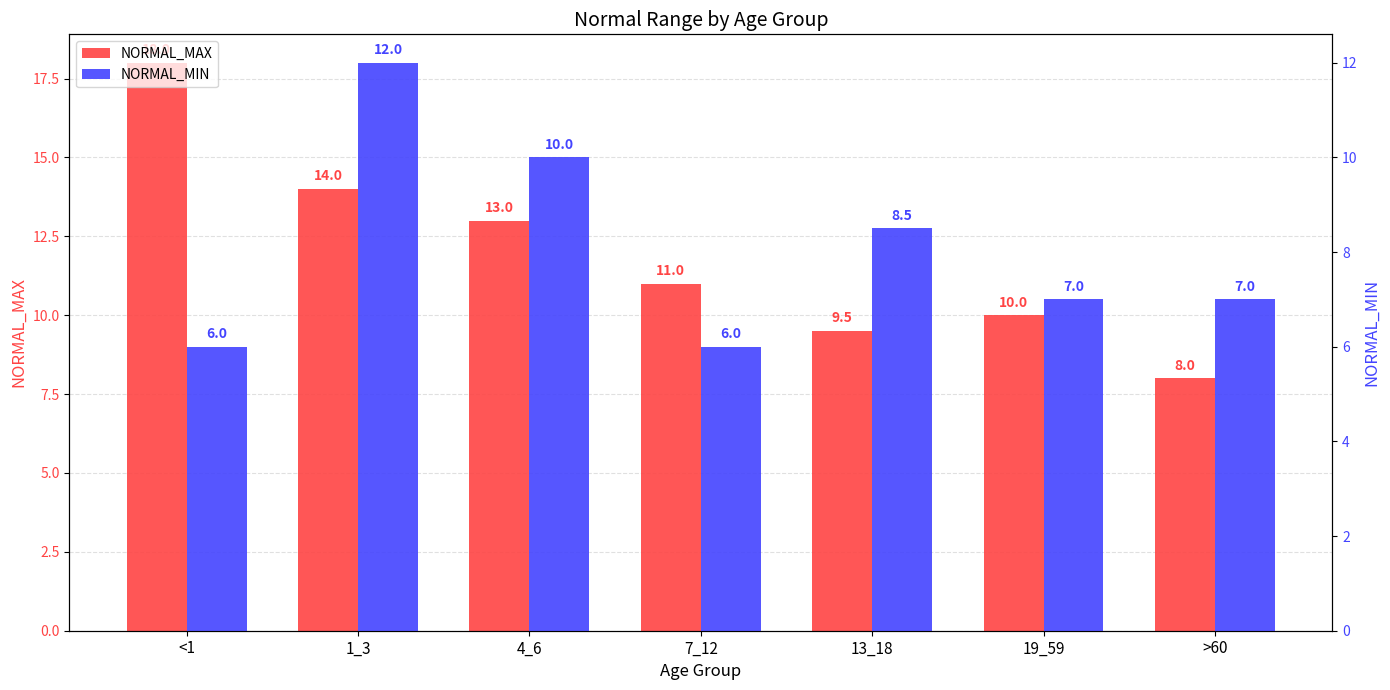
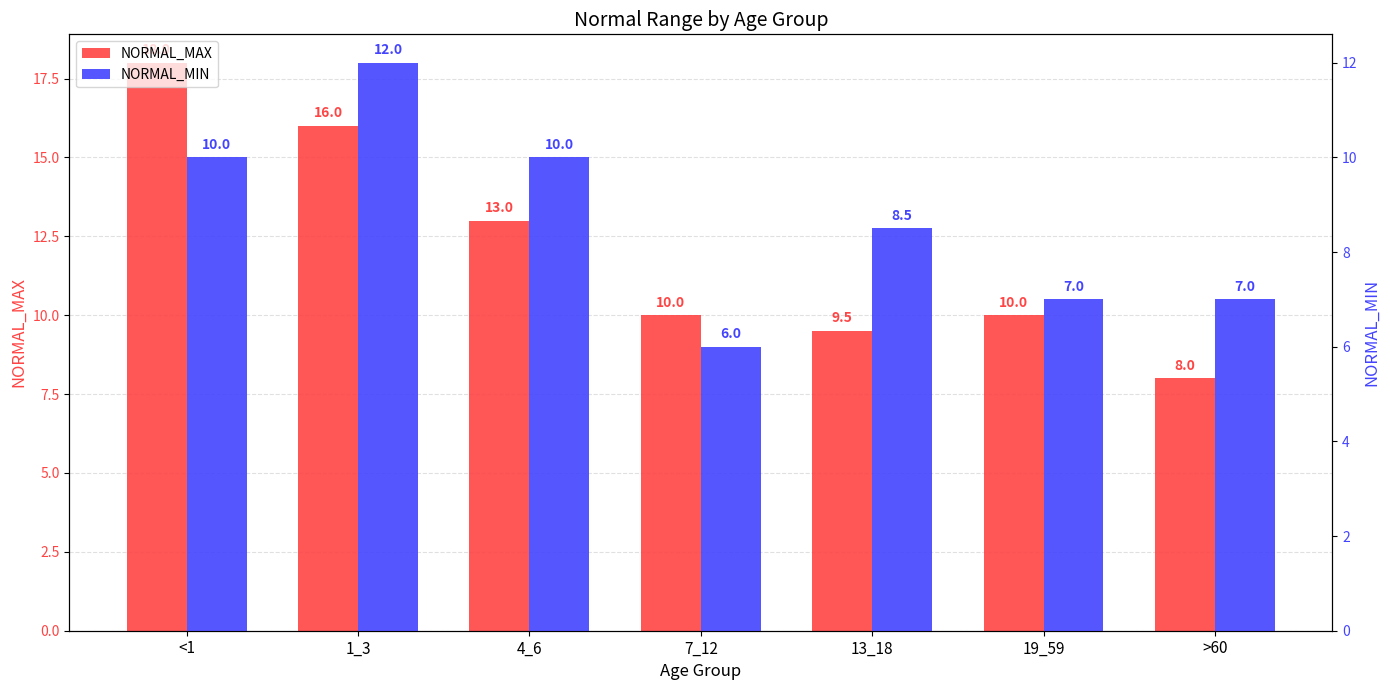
  {
    "NORMAL_MAX": {
-     "1_3": 14.0,
+     "1_3": 16.0,
      "4_6": 13.0,
-     "7_12": 11.0,
+     "7_12": 10.0,
      "13_18": 9.5,
      "19_59": 10.0,
      ">60": 8.0
    },
    "NORMAL_MIN": {
-     "<1": 6.0,
+     "<1": 10.0,
      "1_3": 12.0,
      "4_6": 10.0,
      "7_12": 6.0,
      "13_18": 8.5,
      "19_59": 7.0,
      ">60": 7.0
    }
  }
